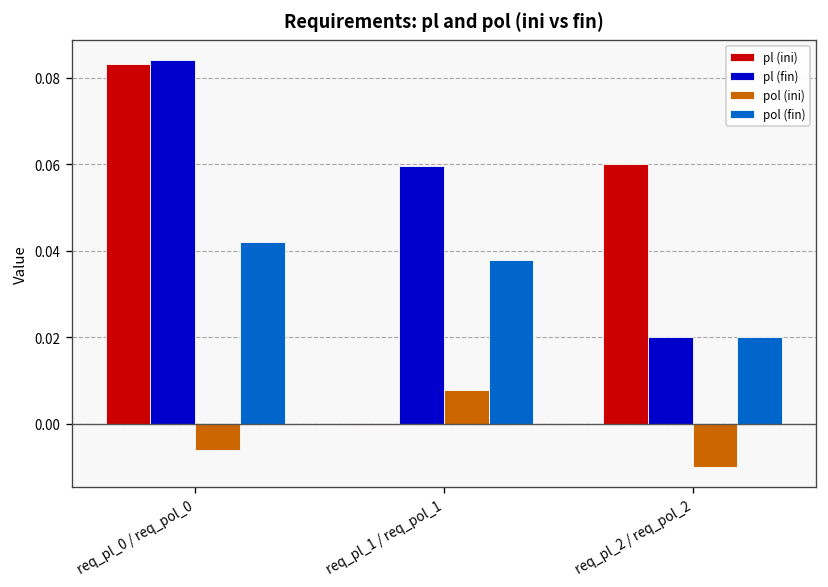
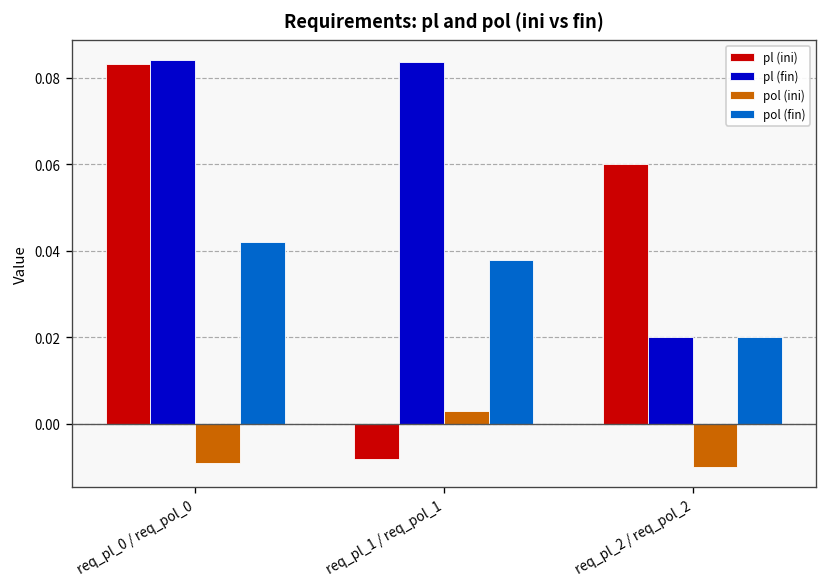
  {
    "pl (ini)": {
      "req_pl_0 / req_pol_0": 0.083,
-     "req_pl_1 / req_pol_1": 0.000,
+     "req_pl_1 / req_pol_1": -0.008,
      "req_pl_2 / req_pol_2": 0.060
    },
    "pl (fin)": {
      "req_pl_0 / req_pol_0": 0.084,
-     "req_pl_1 / req_pol_1": 0.060,
+     "req_pl_1 / req_pol_1": 0.084,
      "req_pl_2 / req_pol_2": 0.020
    },
    "pol (ini)": {
-     "req_pl_0 / req_pol_0": -0.006,
-     "req_pl_1 / req_pol_1": 0.008,
+     "req_pl_0 / req_pol_0": -0.009,
+     "req_pl_1 / req_pol_1": 0.003,
      "req_pl_2 / req_pol_2": -0.010
    },
    "pol (fin)": {
      "req_pl_0 / req_pol_0": 0.042,
      "req_pl_1 / req_pol_1": 0.038,
      "req_pl_2 / req_pol_2": 0.020
    }
  }
